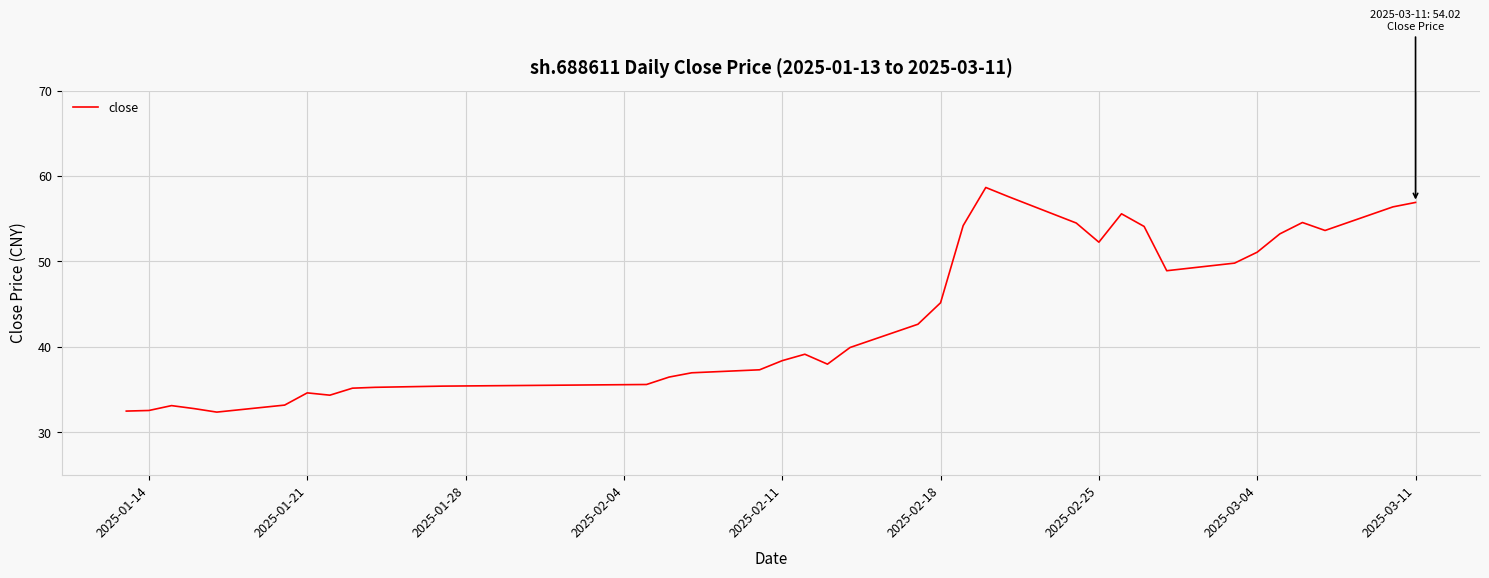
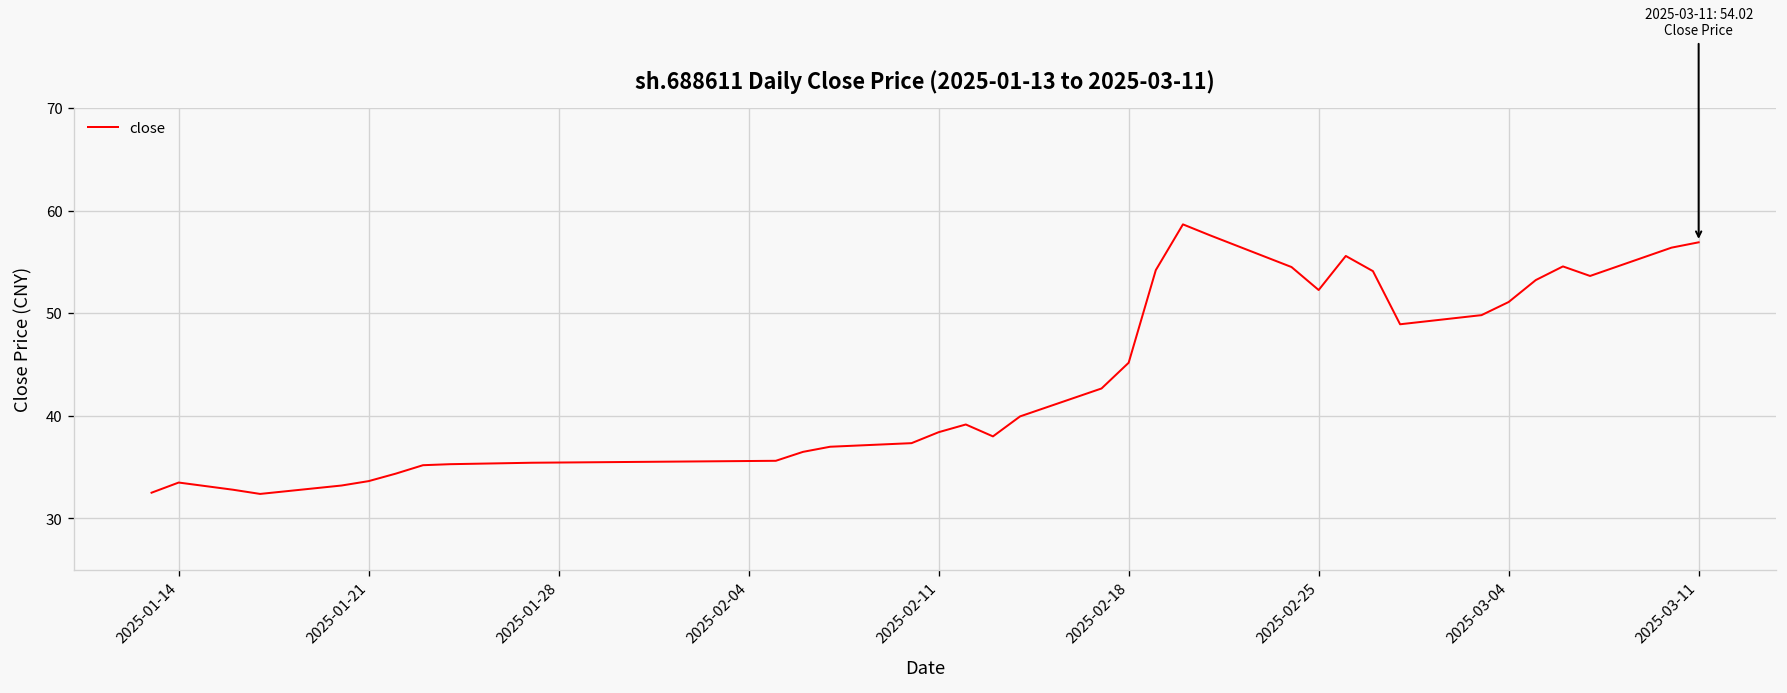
  {
-   "2025-01-14": 32.6,
-   "2025-01-21": 35,
+   "2025-01-14": 33.5,
+   "2025-01-21": 34,
    "2025-02-11": 38,
    "2025-02-18": 45,
    "2025-02-25": 52,
    "2025-03-04": 51
  }
